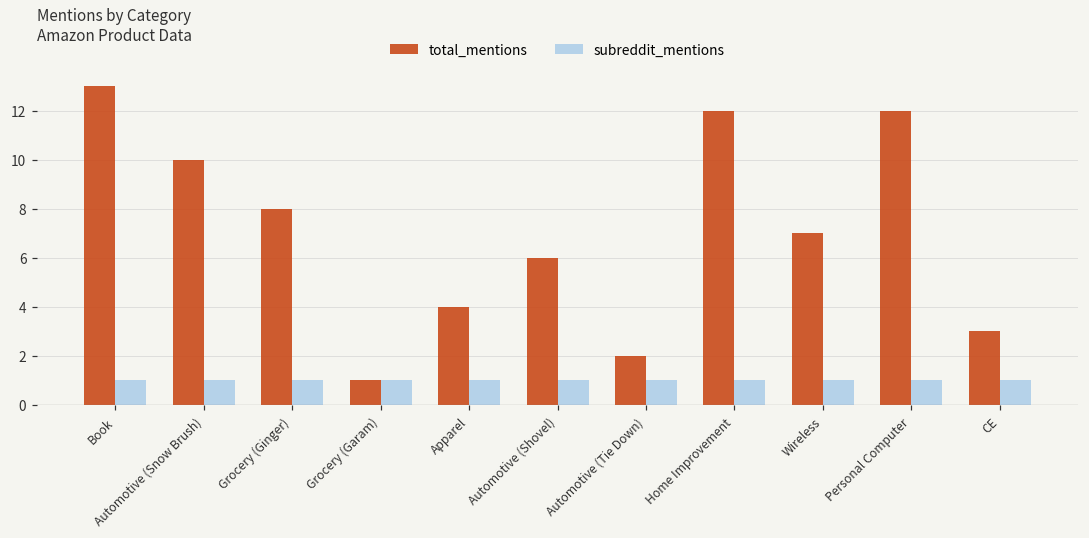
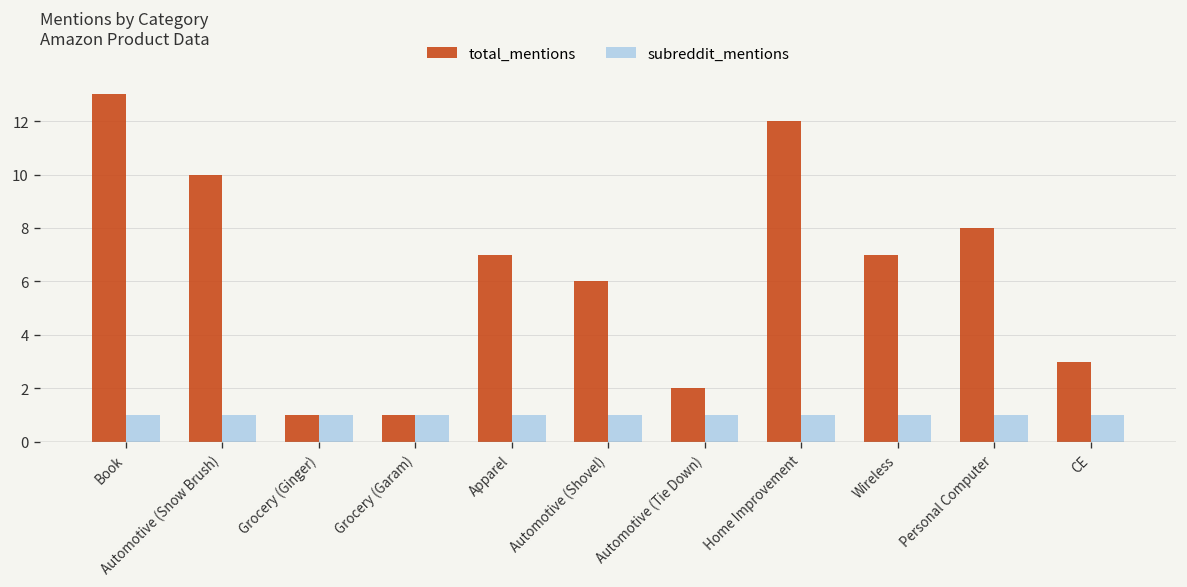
  {
    "total_mentions": {
      "Book": 13,
      "Automotive (Snow Brush)": 10,
-     "Grocery (Ginger)": 8,
+     "Grocery (Ginger)": 1,
      "Grocery (Garam)": 1,
-     "Apparel": 4,
+     "Apparel": 7,
      "Automotive (Shovel)": 6,
      "Automotive (Tie Down)": 2,
      "Home Improvement": 12,
      "Wireless": 7,
-     "Personal Computer": 12,
+     "Personal Computer": 8,
      "CE": 3
    },
    "subreddit_mentions": {
      "Book": 1,
      "Automotive (Snow Brush)": 1,
      "Grocery (Ginger)": 1,
      "Grocery (Garam)": 1,
      "Apparel": 1,
      "Automotive (Shovel)": 1,
      "Automotive (Tie Down)": 1,
      "Home Improvement": 1,
      "Wireless": 1,
      "Personal Computer": 1,
      "CE": 1
    }
  }
